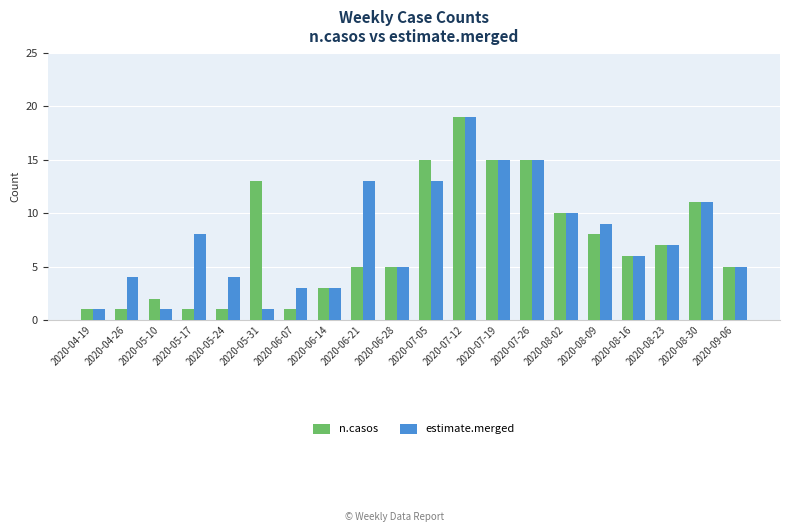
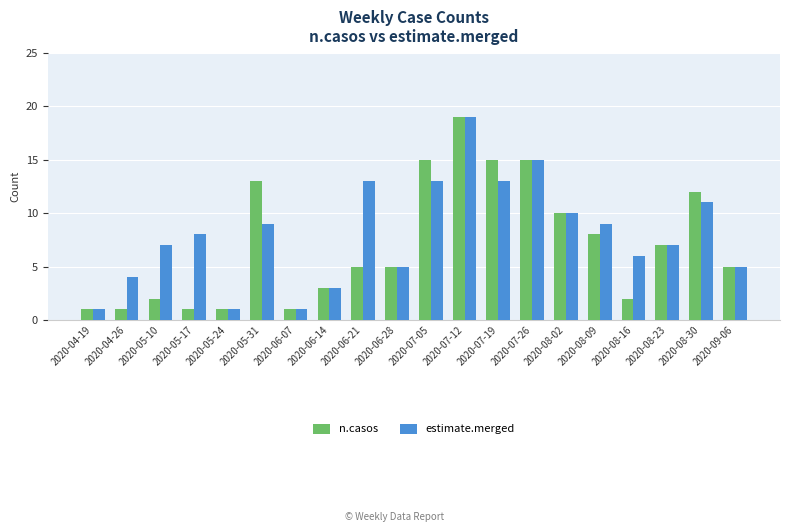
  {
    "n.casos": {
      "2020-04-19": 1,
      "2020-04-26": 1,
      "2020-05-10": 2,
      "2020-05-17": 1,
      "2020-05-24": 1,
      "2020-05-31": 13,
      "2020-06-07": 1,
      "2020-06-14": 3,
      "2020-06-21": 5,
      "2020-06-28": 5,
      "2020-07-05": 15,
      "2020-07-12": 19,
      "2020-07-19": 15,
      "2020-07-26": 15,
      "2020-08-02": 10,
      "2020-08-09": 8,
-     "2020-08-16": 6,
+     "2020-08-16": 2,
      "2020-08-23": 7,
-     "2020-08-30": 11,
+     "2020-08-30": 12,
      "2020-09-06": 5
    },
    "estimate.merged": {
      "2020-04-19": 1,
      "2020-04-26": 4,
-     "2020-05-10": 1,
+     "2020-05-10": 7,
      "2020-05-17": 8,
-     "2020-05-24": 4,
-     "2020-05-31": 1,
-     "2020-06-07": 3,
+     "2020-05-24": 1,
+     "2020-05-31": 9,
+     "2020-06-07": 1,
      "2020-06-14": 3,
      "2020-06-21": 13,
      "2020-06-28": 5,
      "2020-07-05": 13,
      "2020-07-12": 19,
-     "2020-07-19": 15,
+     "2020-07-19": 13,
      "2020-07-26": 15,
      "2020-08-02": 10,
      "2020-08-09": 9,
      "2020-08-16": 6,
      "2020-08-23": 7,
      "2020-08-30": 11,
      "2020-09-06": 5
    }
  }
